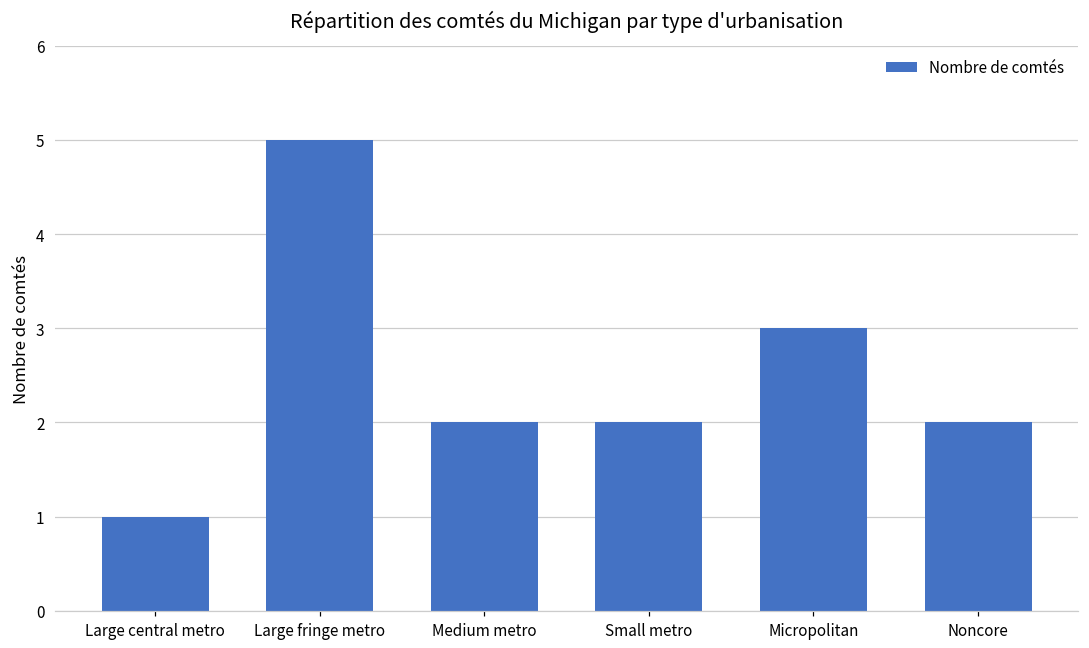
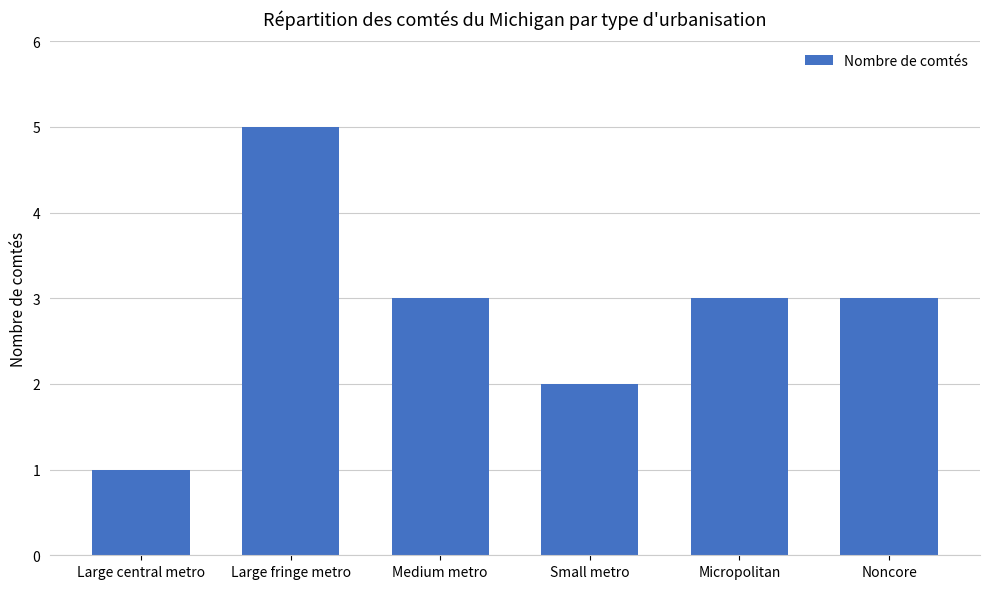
  {
    "Large central metro": 1,
    "Large fringe metro": 5,
-   "Medium metro": 2,
+   "Medium metro": 3,
    "Small metro": 2,
    "Micropolitan": 3,
-   "Noncore": 2
+   "Noncore": 3
  }
